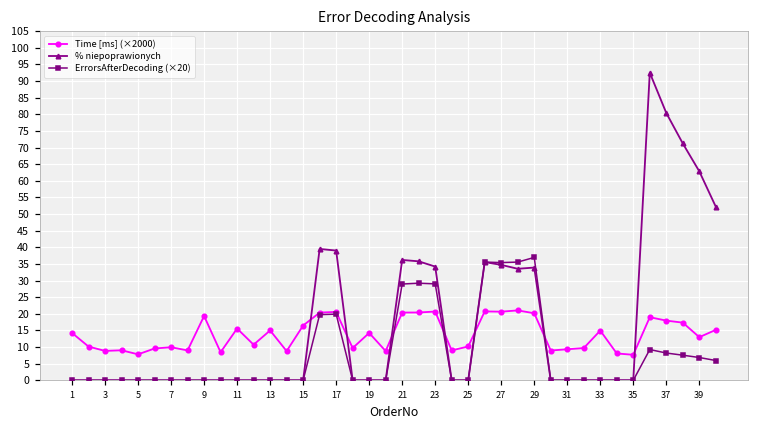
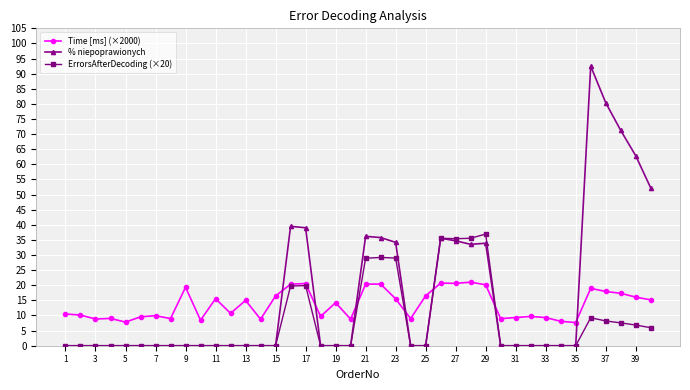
  {
    "Time [ms] (×2000)": {
-     "1": 14,
+     "1": 10,
      "3": 9,
      "5": 8,
      "7": 10,
      "9": 19,
      "11": 16,
      "13": 15,
      "15": 16,
      "19": 14,
      "21": 20,
-     "23": 21,
-     "25": 10,
+     "23": 16,
+     "25": 16,
      "27": 21,
      "29": 20,
      "31": 9,
-     "33": 15,
+     "33": 9,
      "35": 8,
      "37": 18,
-     "39": 13
+     "39": 16
    }
  }
